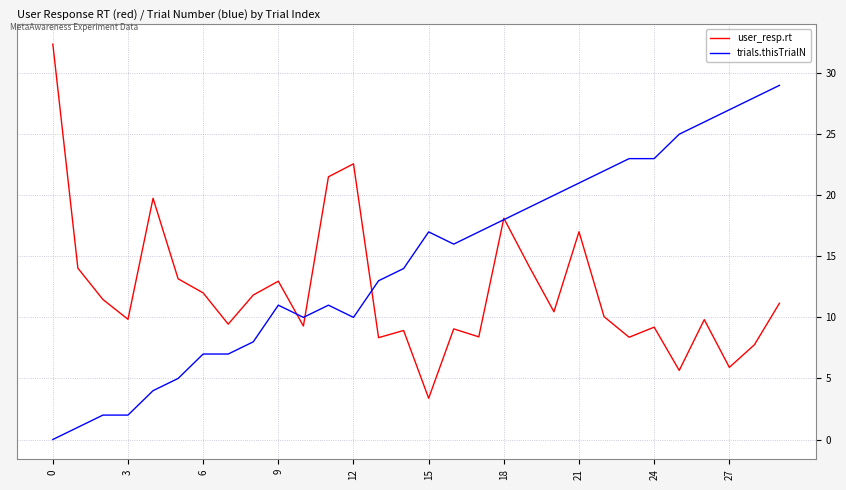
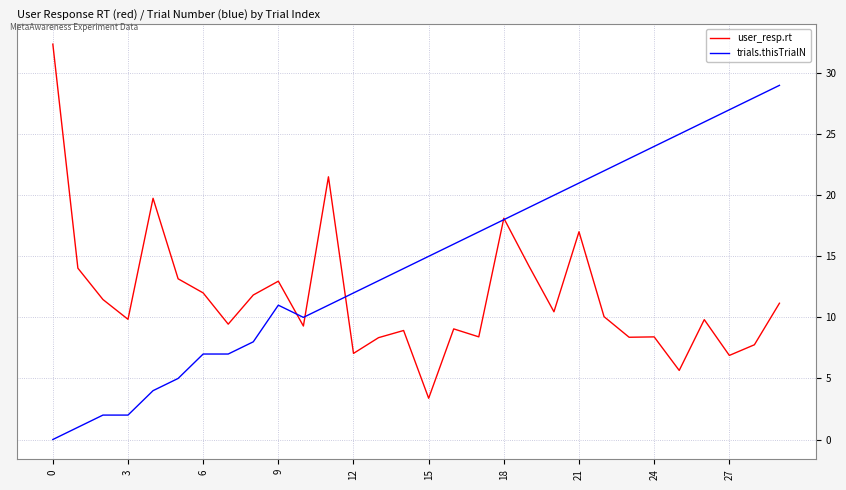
  {
    "user_resp.rt": {
      "0": 32.4,
      "3": 9.8,
      "6": 12.0,
      "9": 13.0,
-     "12": 22.6,
+     "12": 7.1,
      "15": 3.4,
      "21": 17.0,
-     "24": 9.2,
-     "27": 5.9
+     "24": 8.4,
+     "27": 6.9
    },
    "trials.thisTrialN": {
      "0": 0,
      "3": 2,
      "6": 7,
      "9": 11,
-     "12": 10,
-     "15": 17,
+     "12": 12,
+     "15": 15,
      "21": 21,
-     "24": 23,
+     "24": 24,
      "27": 27
    }
  }
